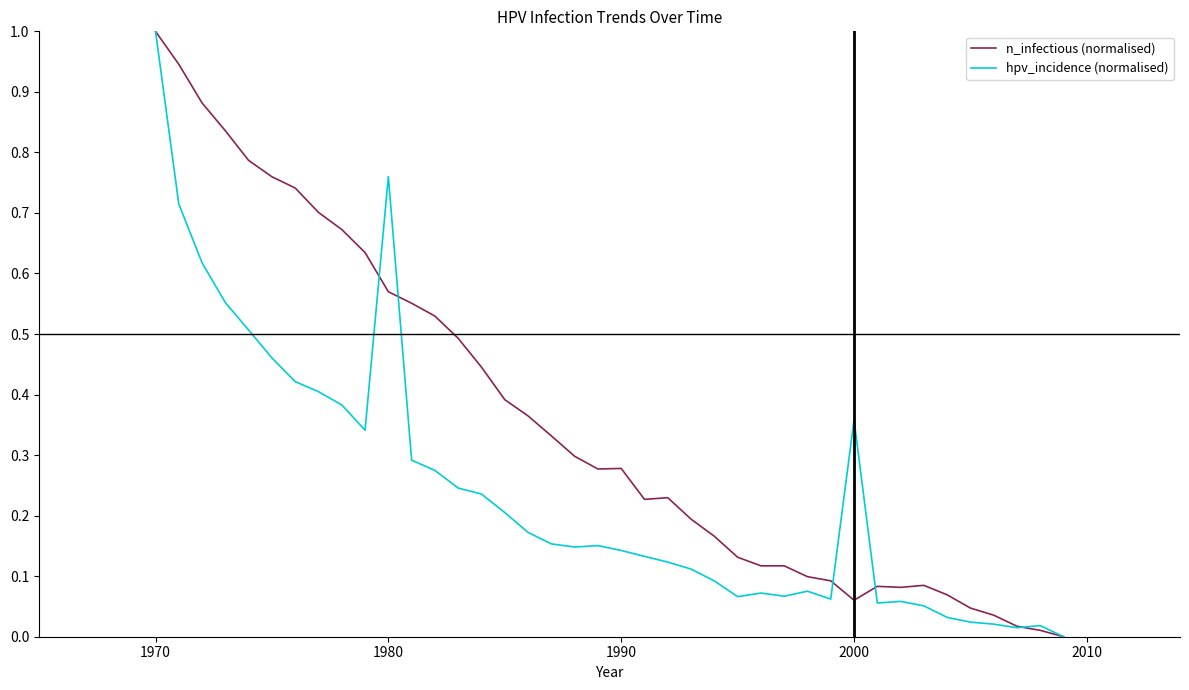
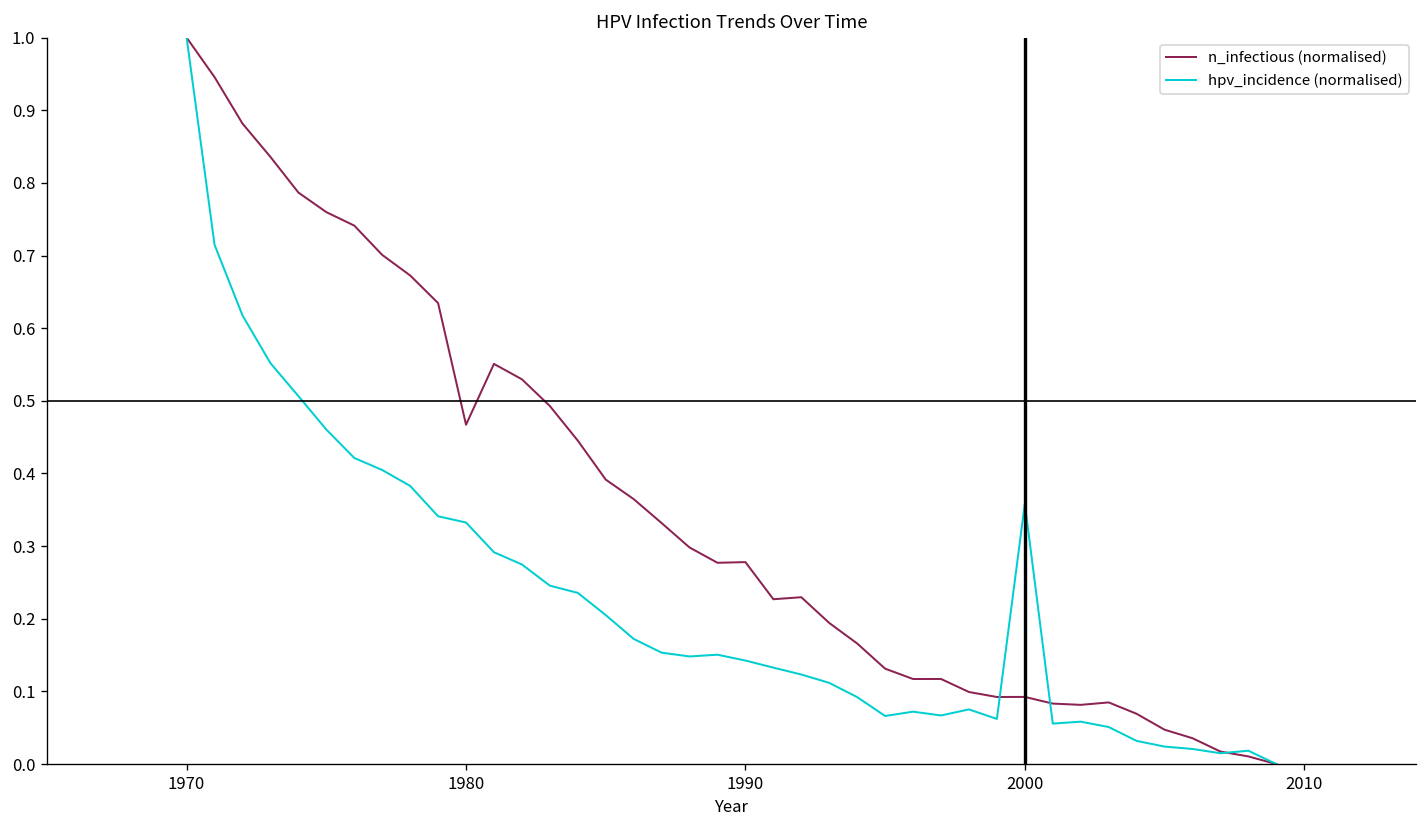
  {
    "n_infectious (normalised)": {
-     "1980": 0.57,
+     "1980": 0.47,
      "1990": 0.28,
-     "2000": 0.06
+     "2000": 0.09
    },
    "hpv_incidence (normalised)": {
-     "1980": 0.76,
+     "1980": 0.33,
      "1990": 0.14,
      "2000": 0.36
    }
  }
